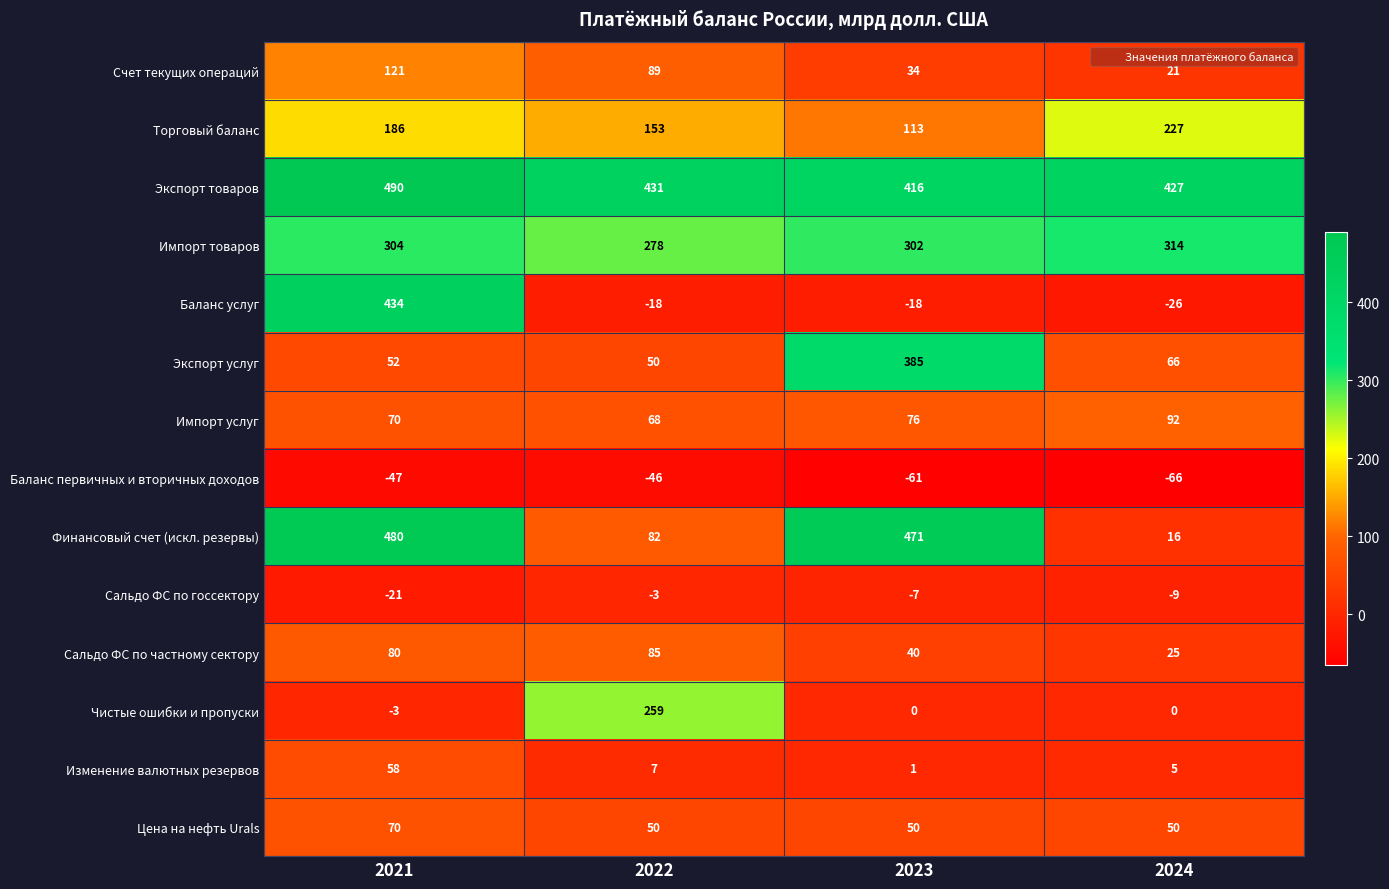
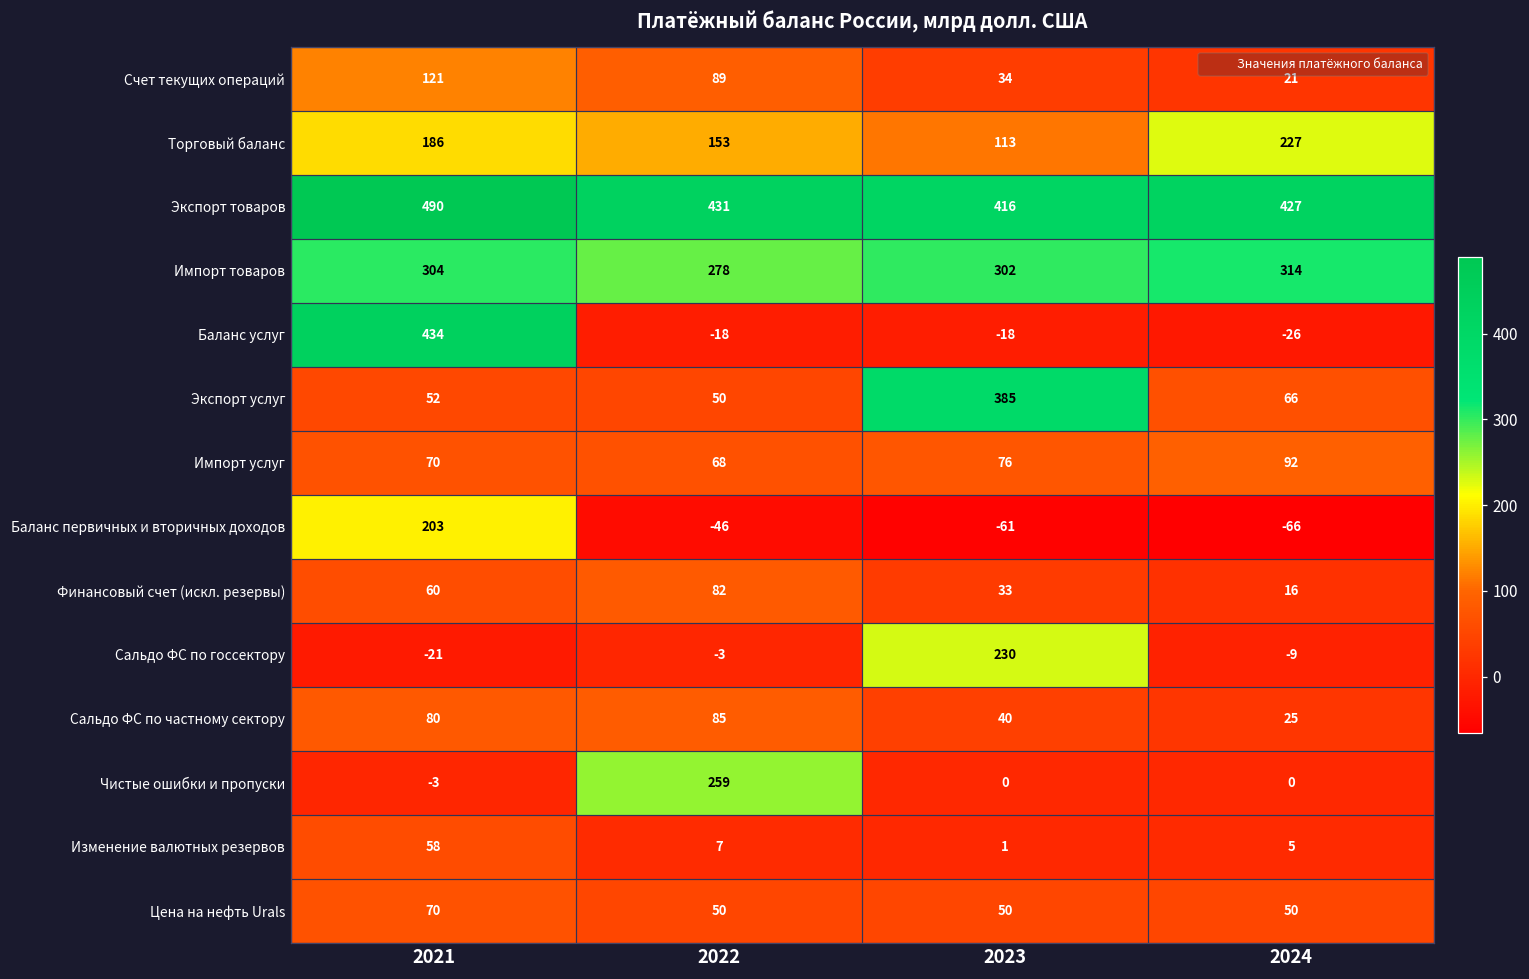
  {
    "Счет текущих операций": {
      "2021": 121,
      "2022": 89,
      "2023": 34
    },
    "Торговый баланс": {
      "2021": 186,
      "2022": 153,
      "2023": 113,
      "2024": 227
    },
    "Экспорт товаров": {
      "2021": 490,
      "2022": 431,
      "2023": 416,
      "2024": 427
    },
    "Импорт товаров": {
      "2021": 304,
      "2022": 278,
      "2023": 302,
      "2024": 314
    },
    "Баланс услуг": {
      "2021": 434,
      "2022": -18,
      "2023": -18,
      "2024": -26
    },
    "Экспорт услуг": {
      "2021": 52,
      "2022": 50,
      "2023": 385,
      "2024": 66
    },
    "Импорт услуг": {
      "2021": 70,
      "2022": 68,
      "2023": 76,
      "2024": 92
    },
    "Баланс первичных и вторичных доходов": {
-     "2021": -47,
+     "2021": 203,
      "2022": -46,
      "2023": -61,
      "2024": -66
    },
    "Финансовый счет (искл. резервы)": {
-     "2021": 480,
+     "2021": 60,
      "2022": 82,
-     "2023": 471,
+     "2023": 33,
      "2024": 16
    },
    "Сальдо ФС по госсектору": {
      "2021": -21,
      "2022": -3,
-     "2023": -7,
+     "2023": 230,
      "2024": -9
    },
    "Сальдо ФС по частному сектору": {
      "2021": 80,
      "2022": 85,
      "2023": 40,
      "2024": 25
    },
    "Чистые ошибки и пропуски": {
      "2021": -3,
      "2022": 259,
      "2023": 0,
      "2024": 0
    },
    "Изменение валютных резервов": {
      "2021": 58,
      "2022": 7,
      "2023": 1,
      "2024": 5
    },
    "Цена на нефть Urals": {
      "2021": 70,
      "2022": 50,
      "2023": 50,
      "2024": 50
    }
  }
